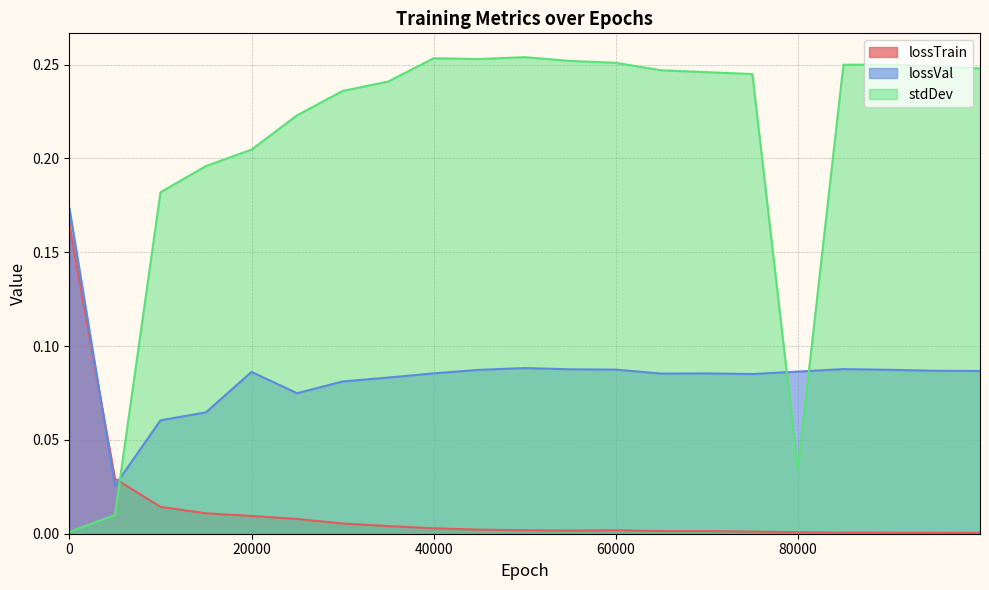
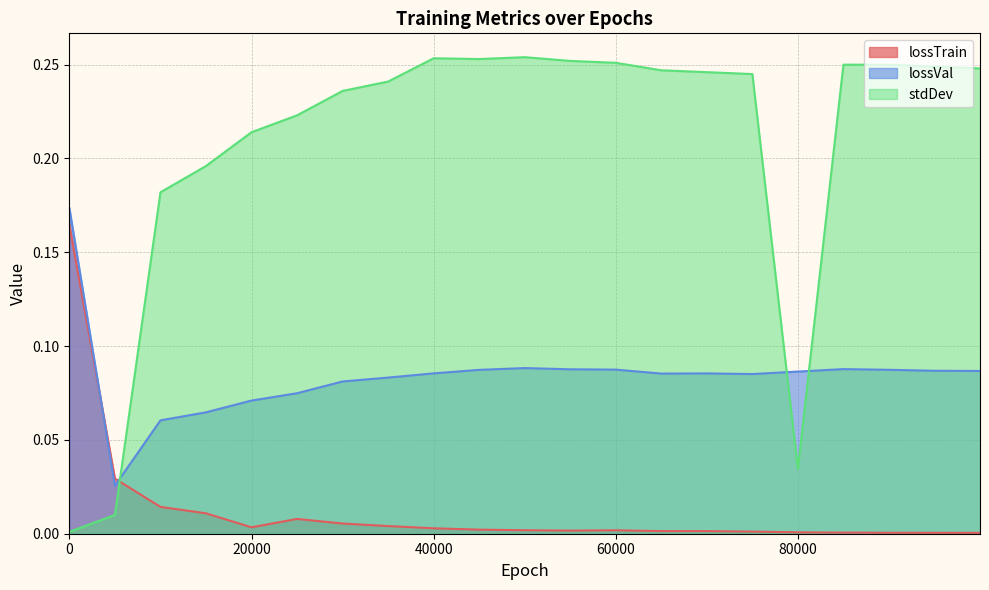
  {
    "lossTrain": {
      "0": 0.164,
-     "20000": 0.009,
+     "20000": 0.003,
      "40000": 0.003,
      "60000": 0.002,
      "80000": 0.001
    },
    "lossVal": {
      "0": 0.173,
-     "20000": 0.086,
+     "20000": 0.071,
      "40000": 0.085,
      "60000": 0.087,
      "80000": 0.086
    },
    "stdDev": {
      "0": 0.001,
-     "20000": 0.205,
+     "20000": 0.214,
      "40000": 0.253,
      "60000": 0.251,
      "80000": 0.035
    }
  }
